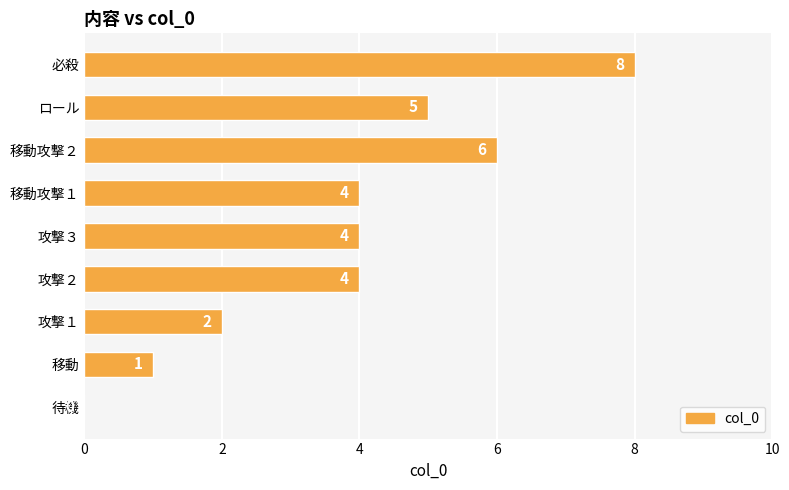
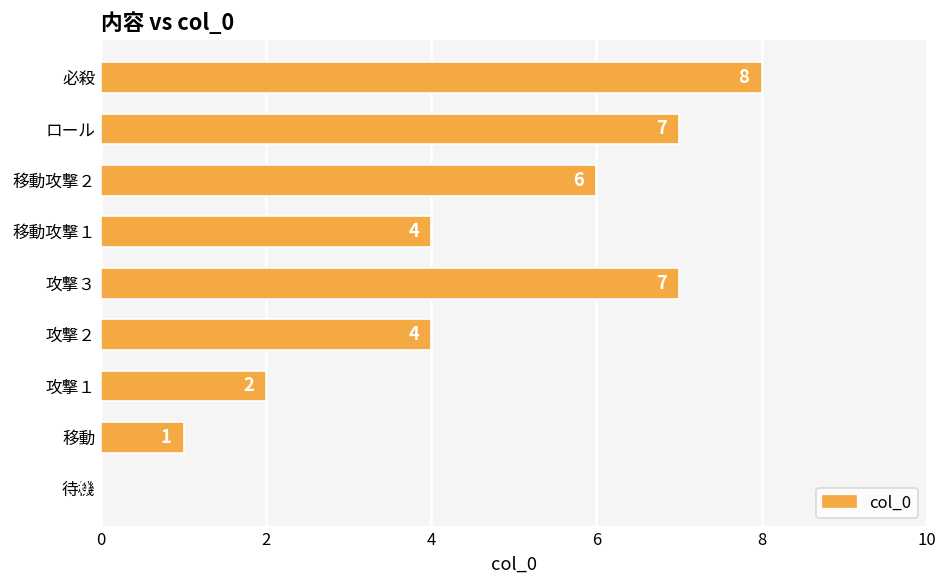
  {
    "必殺": 8,
-   "ロール": 5,
+   "ロール": 7,
    "移動攻撃２": 6,
    "移動攻撃１": 4,
-   "攻撃３": 4,
+   "攻撃３": 7,
    "攻撃２": 4,
    "攻撃１": 2,
    "移動": 1
  }
